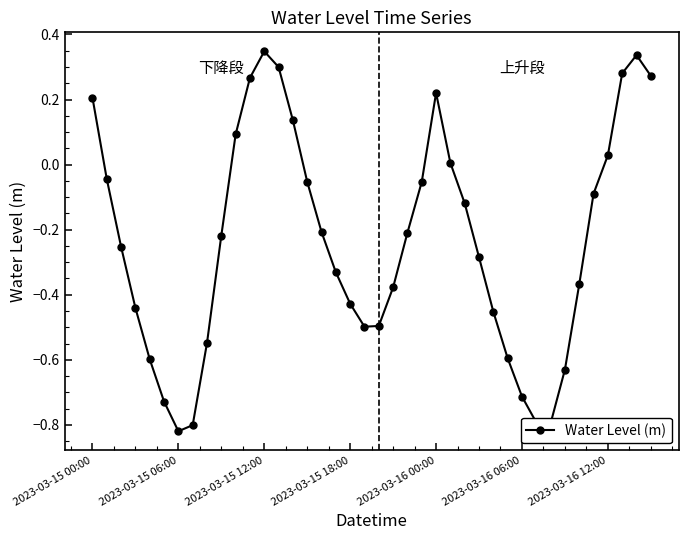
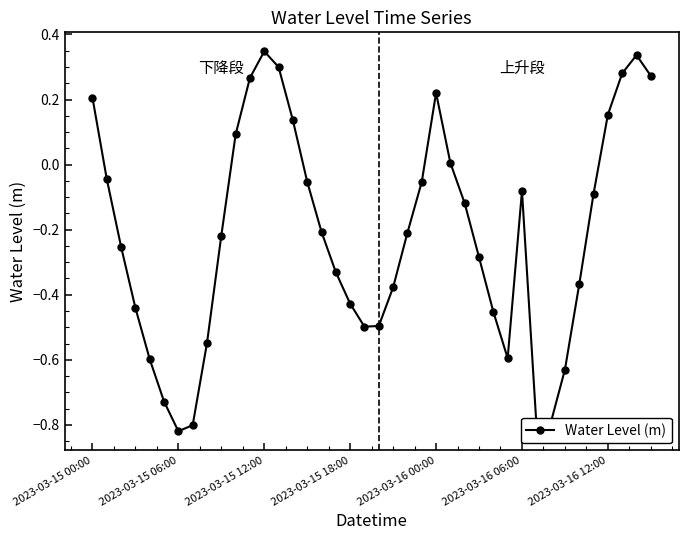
  {
    "2023-03-15 00:00": 0.21,
    "2023-03-15 06:00": -0.82,
    "2023-03-15 12:00": 0.35,
    "2023-03-15 18:00": -0.43,
    "2023-03-16 00:00": 0.22,
-   "2023-03-16 06:00": -0.71,
-   "2023-03-16 12:00": 0.03
+   "2023-03-16 06:00": -0.08,
+   "2023-03-16 12:00": 0.15
  }
